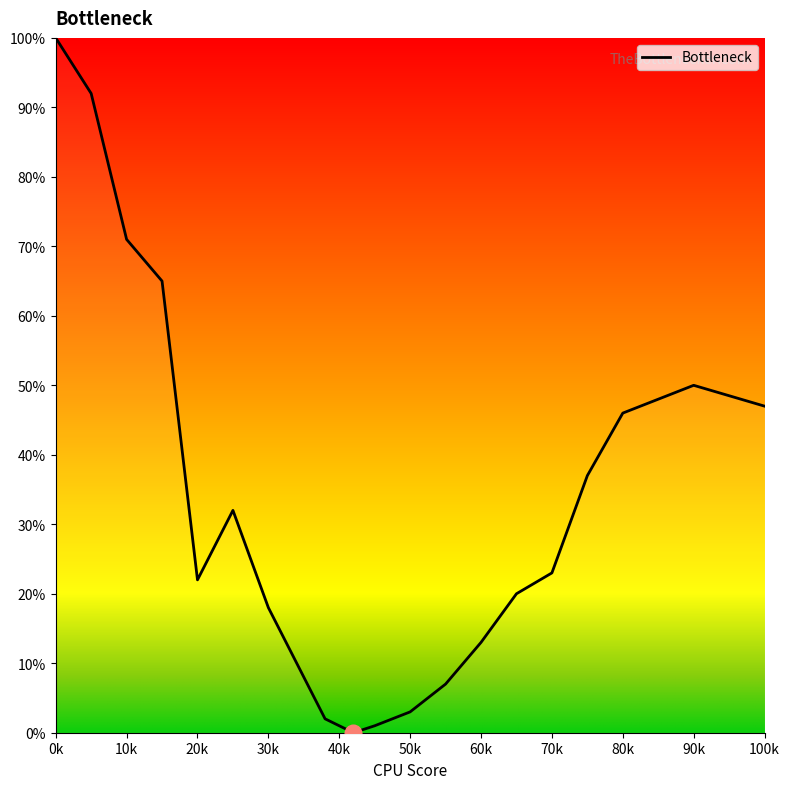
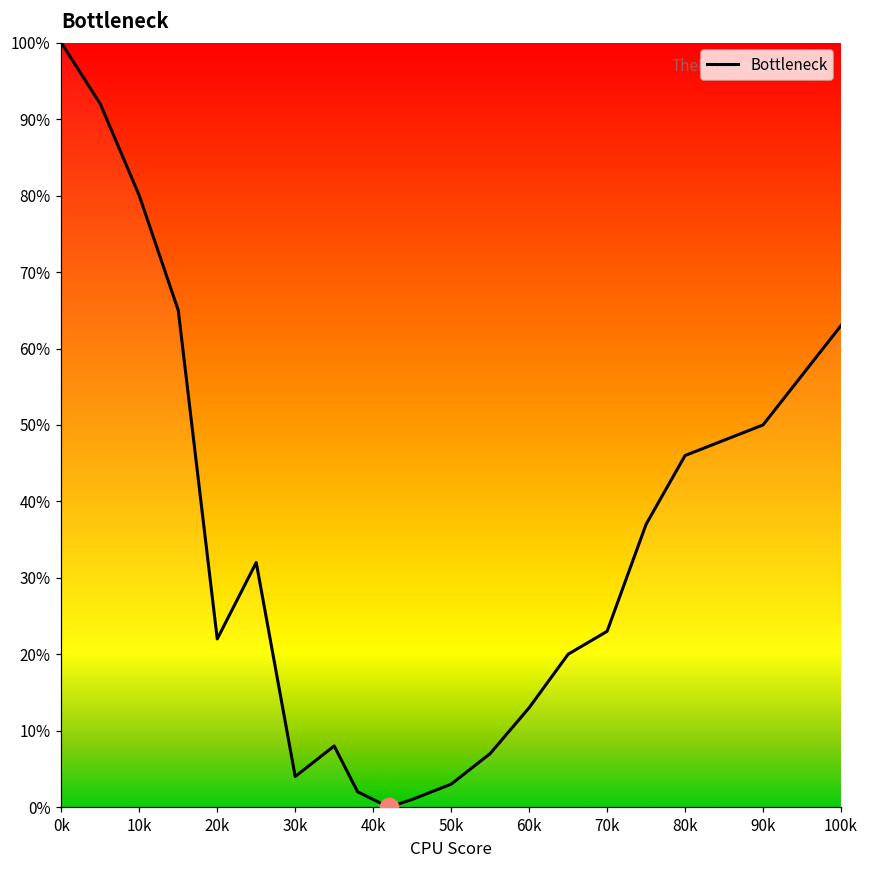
  {
    "Bottleneck": {
      "0k": "100%",
-     "10k": "71%",
+     "10k": "80%",
      "20k": "22%",
-     "30k": "18%",
+     "30k": "4%",
      "50k": "3%",
      "60k": "13%",
      "70k": "23%",
      "80k": "46%",
      "90k": "50%",
-     "100k": "47%"
+     "100k": "63%"
    }
  }
